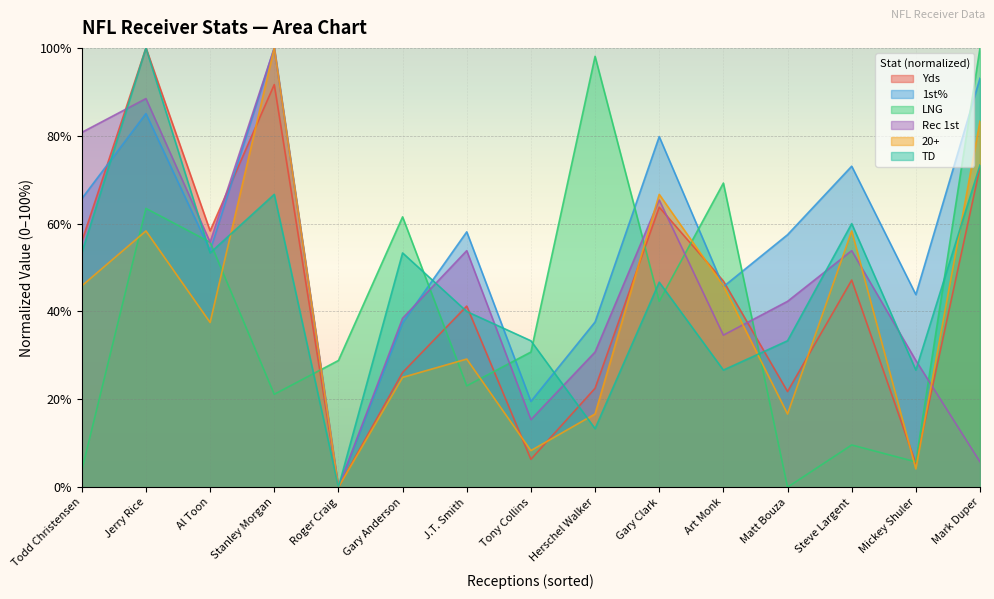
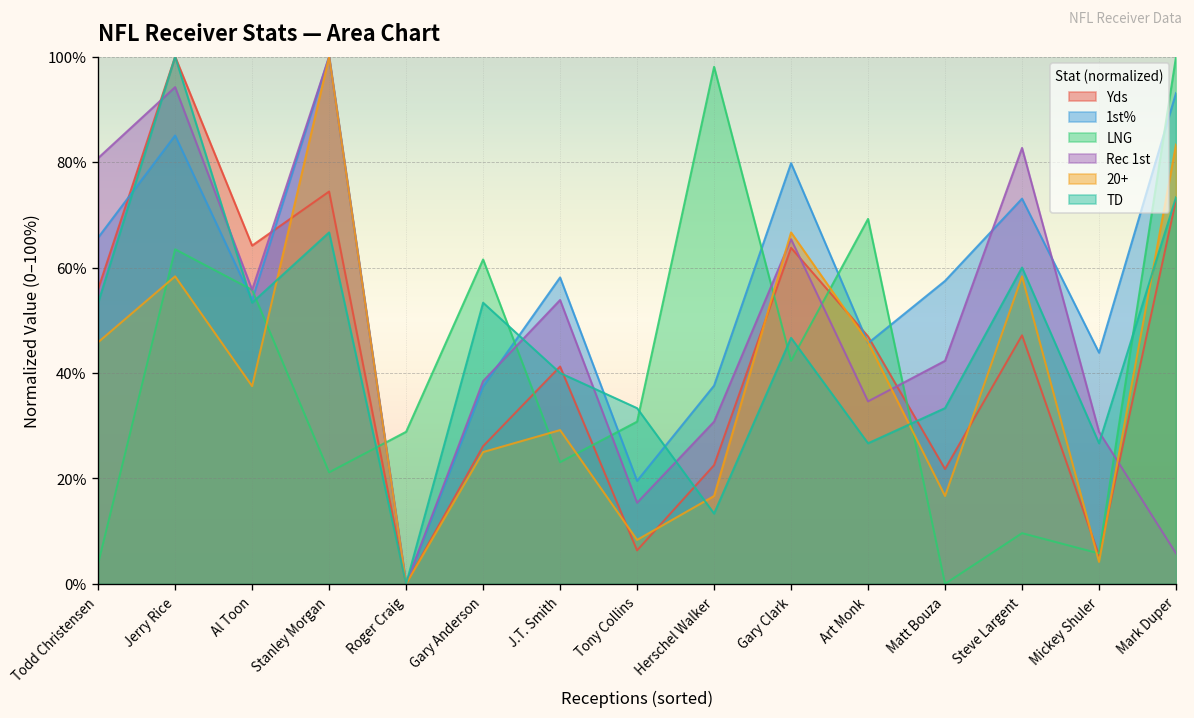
  {
    "Yds": {
      "Todd Christensen": "56%",
-     "Al Toon": "58%",
-     "Stanley Morgan": "92%",
+     "Al Toon": "64%",
+     "Stanley Morgan": "74%",
      "Gary Anderson": "26%",
      "J.T. Smith": "41%",
      "Tony Collins": "6%",
      "Herschel Walker": "23%",
      "Gary Clark": "64%",
      "Art Monk": "47%",
      "Matt Bouza": "22%",
      "Steve Largent": "47%"
    },
    "Rec 1st": {
      "Todd Christensen": "81%",
-     "Jerry Rice": "88%",
+     "Jerry Rice": "94%",
      "Gary Anderson": "38%",
      "J.T. Smith": "54%",
      "Tony Collins": "15%",
      "Herschel Walker": "31%",
      "Gary Clark": "65%",
      "Art Monk": "35%",
      "Matt Bouza": "42%",
-     "Steve Largent": "54%",
+     "Steve Largent": "83%",
      "Mickey Shuler": "29%",
      "Mark Duper": "6%"
    },
    "20+": {
      "Todd Christensen": "46%",
      "Jerry Rice": "58%",
      "Al Toon": "38%",
      "Gary Anderson": "25%",
      "J.T. Smith": "29%",
      "Tony Collins": "8%",
      "Herschel Walker": "17%",
      "Gary Clark": "67%",
      "Matt Bouza": "17%",
      "Steve Largent": "58%",
      "Mickey Shuler": "4%",
      "Mark Duper": "83%"
    }
  }
